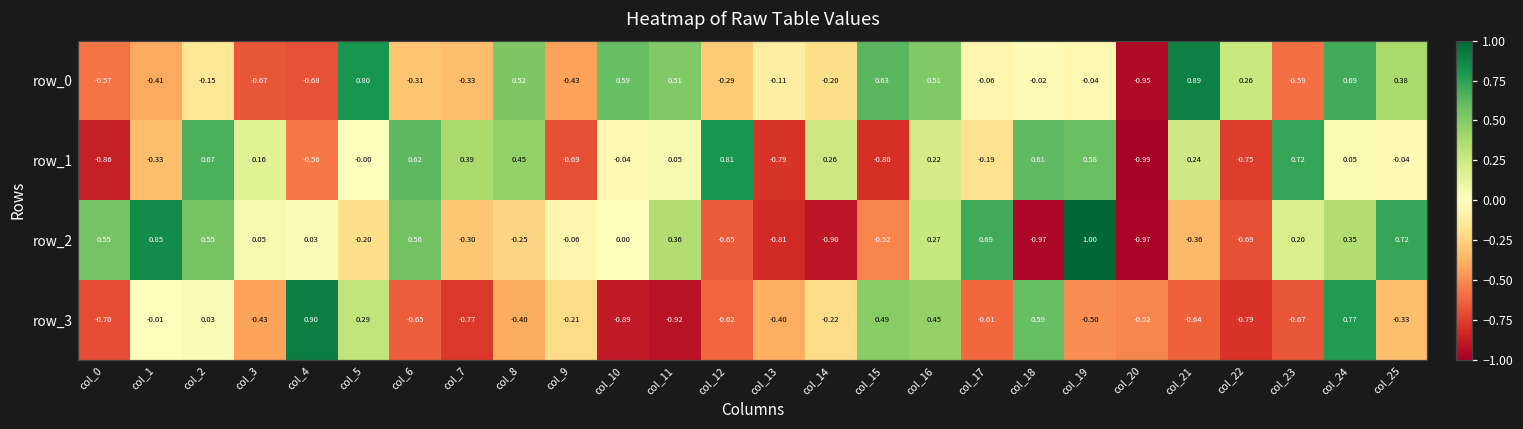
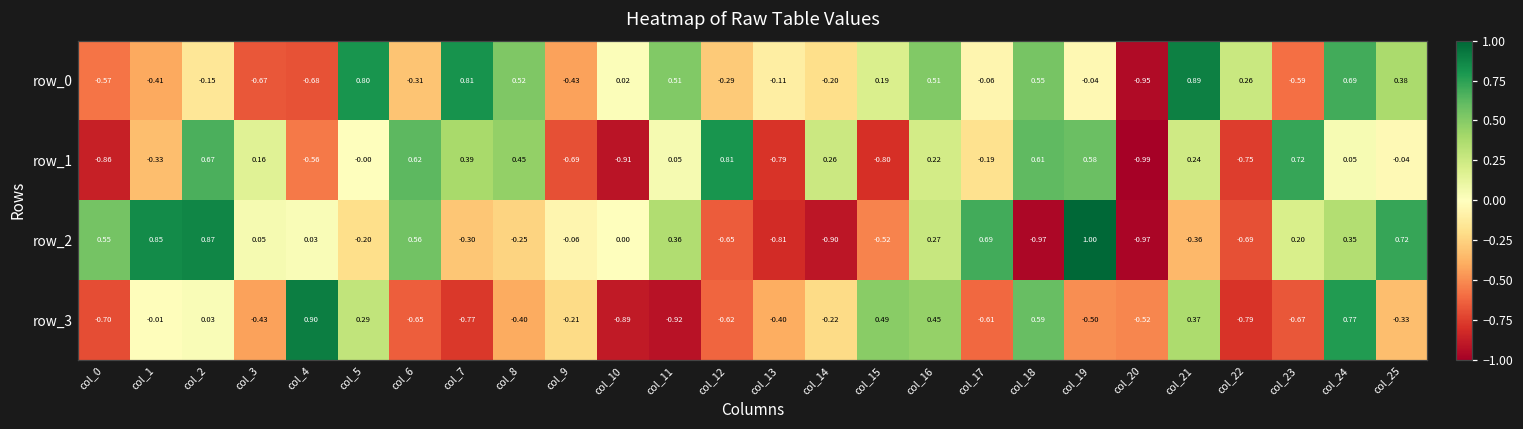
  {
    "row_0": {
      "col_0": -0.57,
      "col_1": -0.41,
      "col_2": -0.15,
      "col_3": -0.67,
      "col_4": -0.68,
      "col_5": 0.80,
      "col_6": -0.31,
-     "col_7": -0.33,
+     "col_7": 0.81,
      "col_8": 0.52,
      "col_9": -0.43,
-     "col_10": 0.59,
+     "col_10": 0.02,
      "col_11": 0.51,
      "col_12": -0.29,
      "col_13": -0.11,
      "col_14": -0.20,
-     "col_15": 0.63,
+     "col_15": 0.19,
      "col_16": 0.51,
      "col_17": -0.06,
-     "col_18": -0.02,
+     "col_18": 0.55,
      "col_19": -0.04,
      "col_20": -0.95,
      "col_21": 0.89,
      "col_22": 0.26,
      "col_23": -0.59,
      "col_24": 0.69,
      "col_25": 0.38
    },
    "row_1": {
      "col_0": -0.86,
      "col_1": -0.33,
      "col_2": 0.67,
      "col_3": 0.16,
      "col_4": -0.56,
      "col_5": -0.00,
      "col_6": 0.62,
      "col_7": 0.39,
      "col_8": 0.45,
      "col_9": -0.69,
-     "col_10": -0.04,
+     "col_10": -0.91,
      "col_11": 0.05,
      "col_12": 0.81,
      "col_13": -0.79,
      "col_14": 0.26,
      "col_15": -0.80,
      "col_16": 0.22,
      "col_17": -0.19,
      "col_18": 0.61,
      "col_19": 0.58,
      "col_20": -0.99,
      "col_21": 0.24,
      "col_22": -0.75,
      "col_23": 0.72,
      "col_24": 0.05,
      "col_25": -0.04
    },
    "row_2": {
      "col_0": 0.55,
      "col_1": 0.85,
-     "col_2": 0.55,
+     "col_2": 0.87,
      "col_3": 0.05,
      "col_4": 0.03,
      "col_5": -0.20,
      "col_6": 0.56,
      "col_7": -0.30,
      "col_8": -0.25,
      "col_9": -0.06,
      "col_10": 0.00,
      "col_11": 0.36,
      "col_12": -0.65,
      "col_13": -0.81,
      "col_14": -0.90,
      "col_15": -0.52,
      "col_16": 0.27,
      "col_17": 0.69,
      "col_18": -0.97,
      "col_19": 1.00,
      "col_20": -0.97,
      "col_21": -0.36,
      "col_22": -0.69,
      "col_23": 0.20,
      "col_24": 0.35,
      "col_25": 0.72
    },
    "row_3": {
      "col_0": -0.70,
      "col_1": -0.01,
      "col_2": 0.03,
      "col_3": -0.43,
      "col_4": 0.90,
      "col_5": 0.29,
      "col_6": -0.65,
      "col_7": -0.77,
      "col_8": -0.40,
      "col_9": -0.21,
      "col_10": -0.89,
      "col_11": -0.92,
      "col_12": -0.62,
      "col_13": -0.40,
      "col_14": -0.22,
      "col_15": 0.49,
      "col_16": 0.45,
      "col_17": -0.61,
      "col_18": 0.59,
      "col_19": -0.50,
      "col_20": -0.52,
-     "col_21": -0.64,
+     "col_21": 0.37,
      "col_22": -0.79,
      "col_23": -0.67,
      "col_24": 0.77,
      "col_25": -0.33
    }
  }
